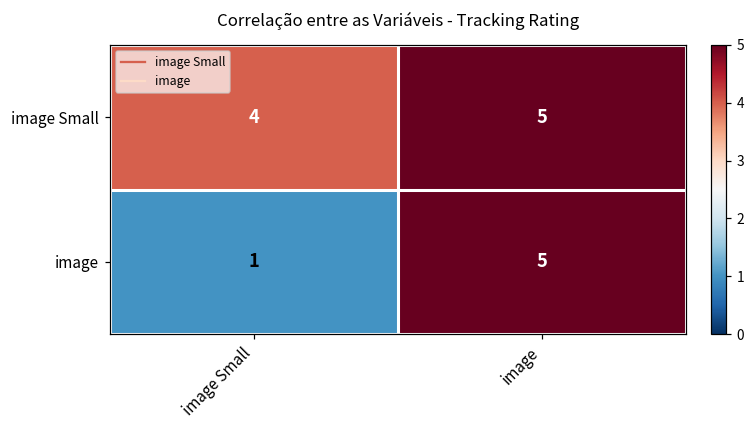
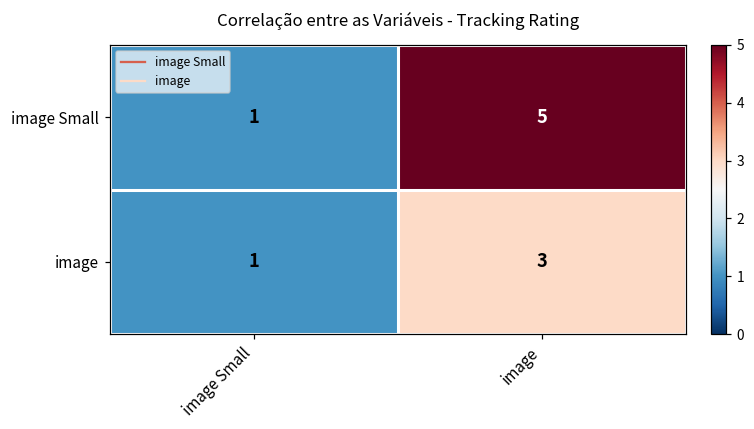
  {
    "image Small": {
-     "image Small": 4,
+     "image Small": 1,
      "image": 5
    },
    "image": {
      "image Small": 1,
-     "image": 5
+     "image": 3
    }
  }
